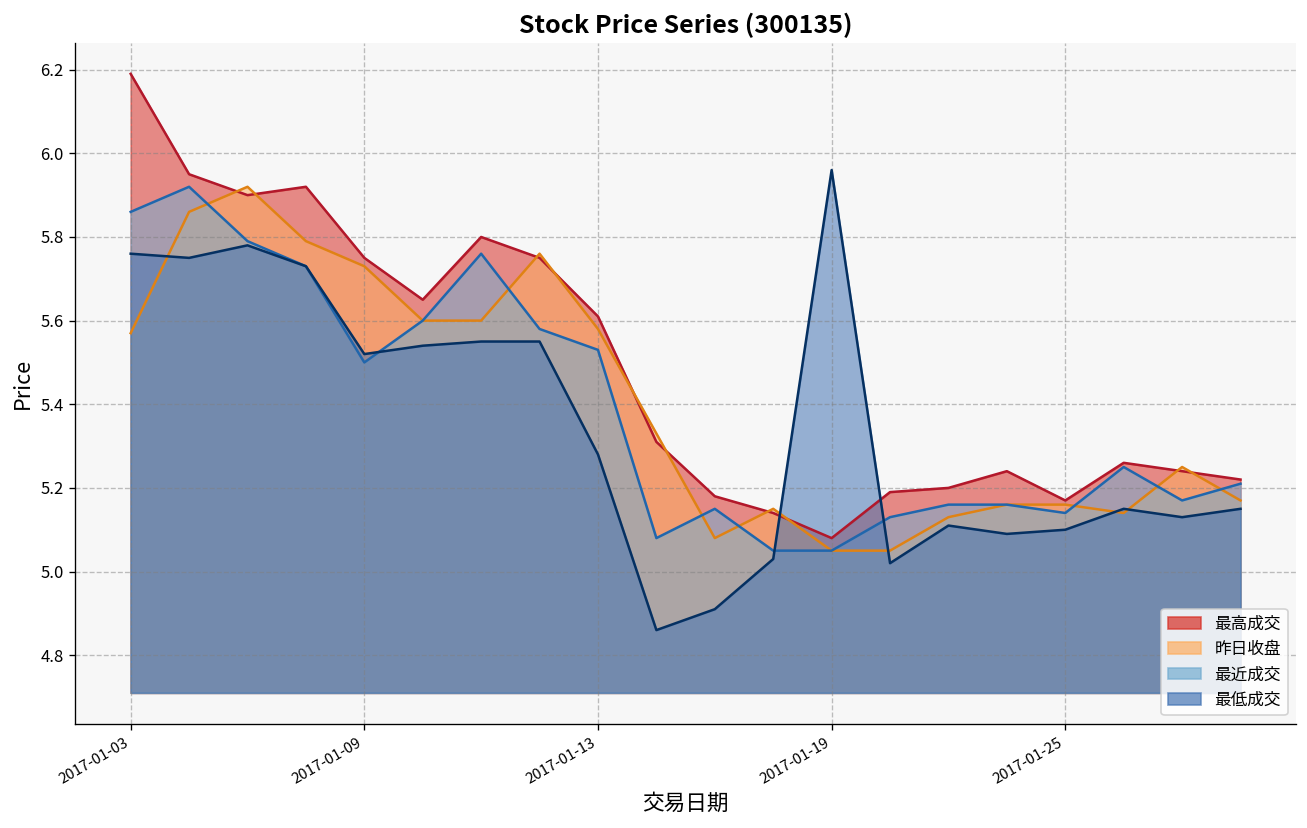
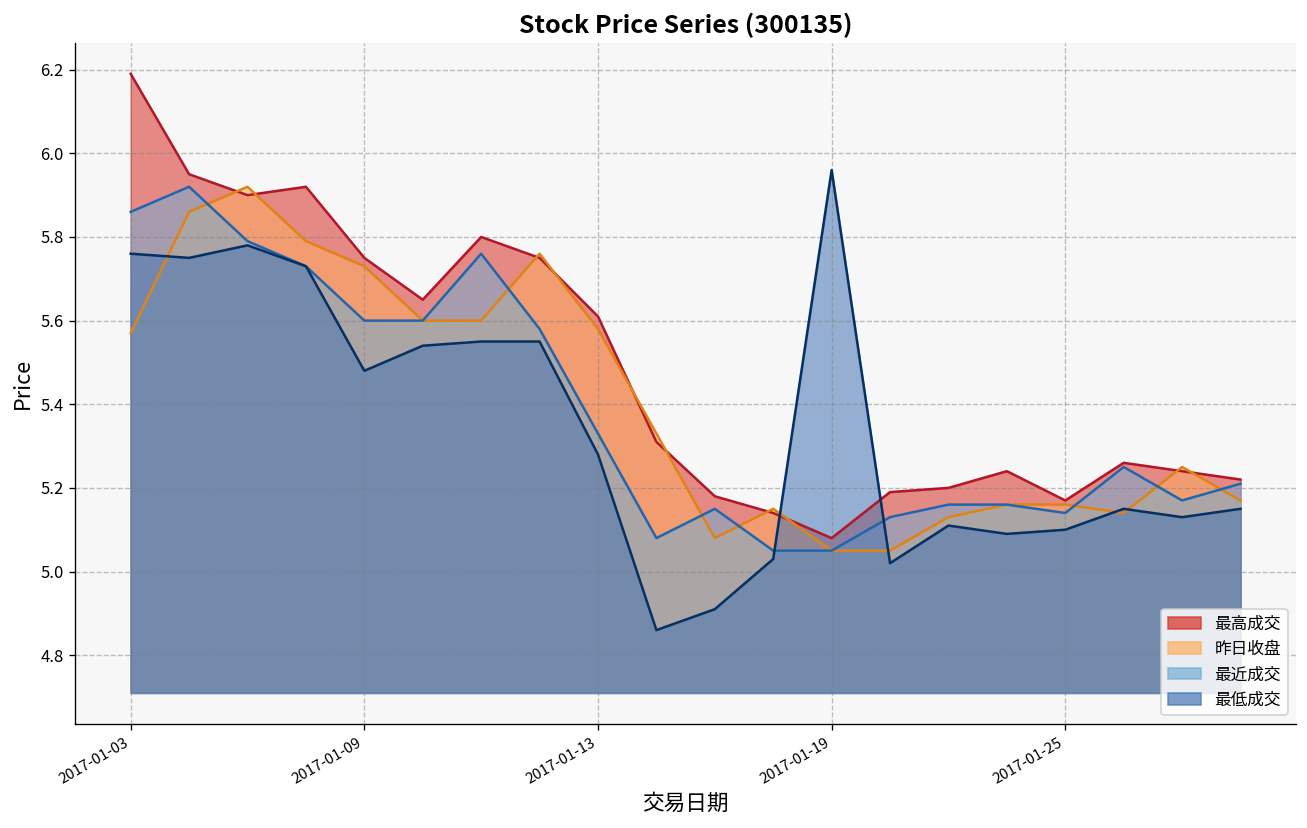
  {
    "最高成交": {
      "2017-01-03": 6.19,
      "2017-01-09": 5.75,
      "2017-01-13": 5.61,
      "2017-01-19": 5.08,
      "2017-01-25": 5.17
    },
    "昨日收盘": {
      "2017-01-03": 5.57,
      "2017-01-09": 5.73,
      "2017-01-13": 5.58,
      "2017-01-25": 5.16
    },
    "最近成交": {
      "2017-01-03": 5.86,
-     "2017-01-09": 5.5,
-     "2017-01-13": 5.53,
+     "2017-01-09": 5.6,
+     "2017-01-13": 5.33,
      "2017-01-25": 5.14
    },
    "最低成交": {
      "2017-01-03": 5.76,
-     "2017-01-09": 5.52,
+     "2017-01-09": 5.48,
      "2017-01-13": 5.28,
      "2017-01-19": 5.96,
      "2017-01-25": 5.10
    }
  }
